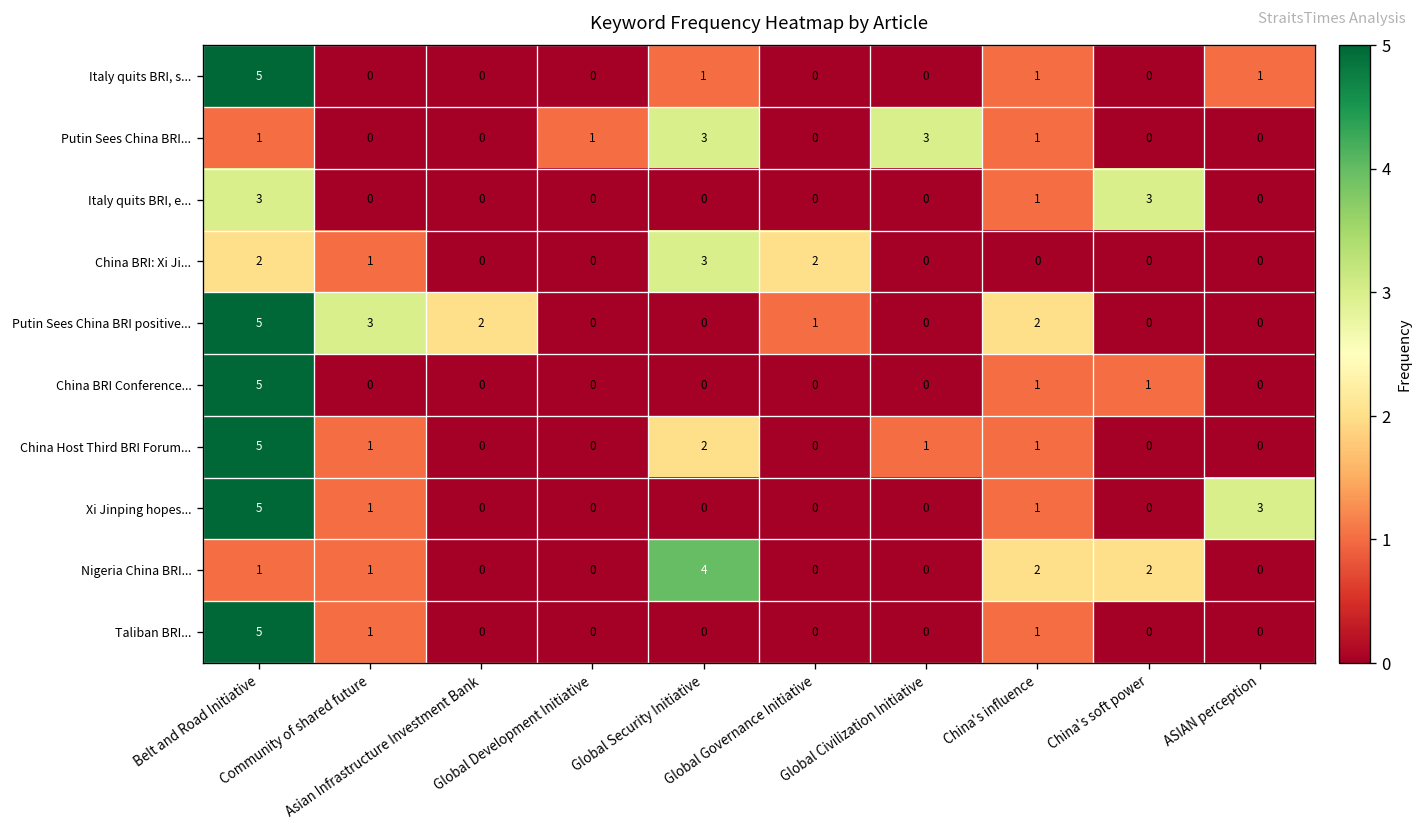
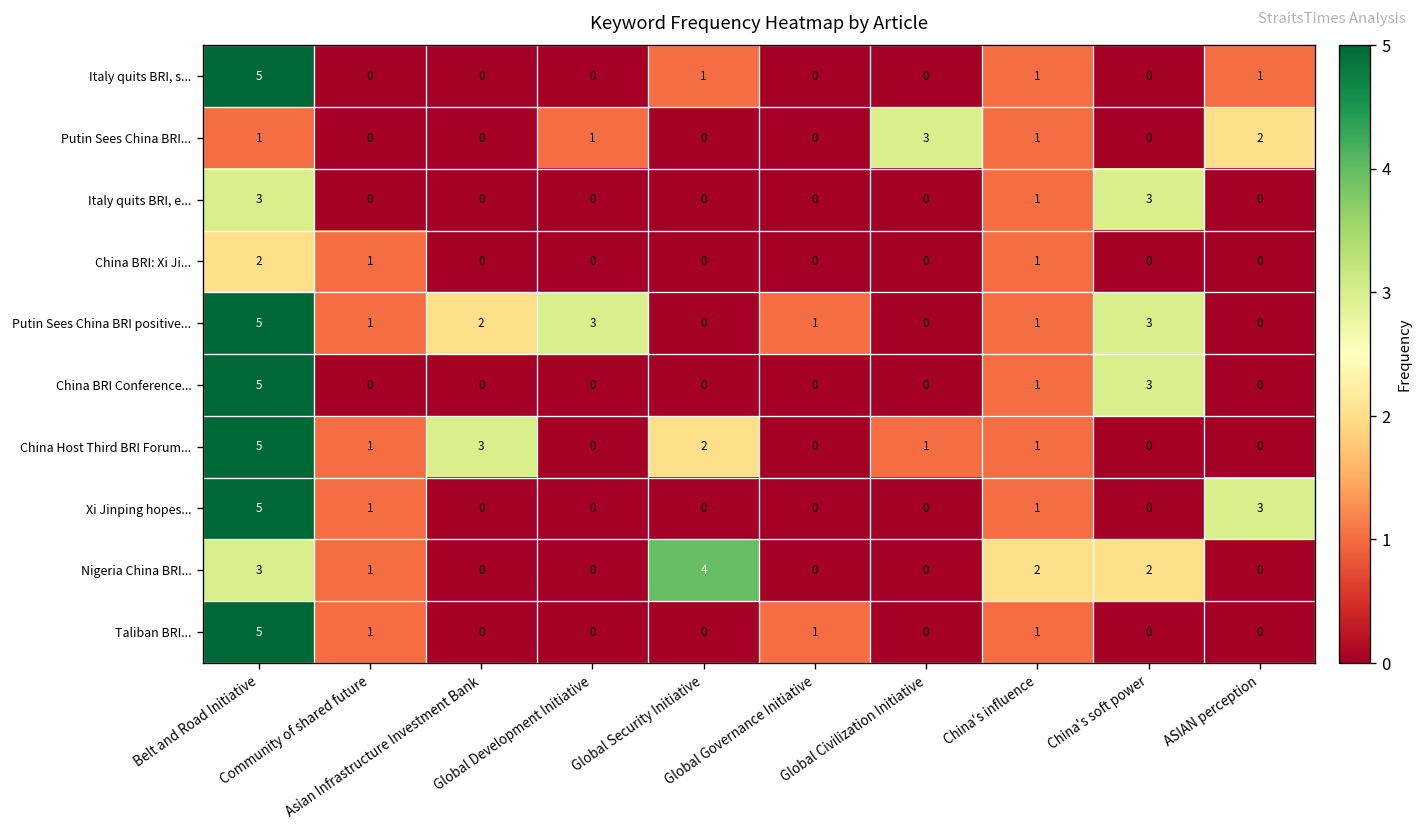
  {
    "Italy quits BRI, s...": {
      "Belt and Road Initiative": 5,
      "Community of shared future": 0,
      "Asian Infrastructure Investment Bank": 0,
      "Global Development Initiative": 0,
      "Global Security Initiative": 1,
      "Global Governance Initiative": 0,
      "Global Civilization Initiative": 0,
      "China's influence": 1,
      "China's soft power": 0,
      "ASIAN perception": 1
    },
    "Putin Sees China BRI...": {
      "Belt and Road Initiative": 1,
      "Community of shared future": 0,
      "Asian Infrastructure Investment Bank": 0,
      "Global Development Initiative": 1,
-     "Global Security Initiative": 3,
+     "Global Security Initiative": 0,
      "Global Governance Initiative": 0,
      "Global Civilization Initiative": 3,
      "China's influence": 1,
      "China's soft power": 0,
-     "ASIAN perception": 0
+     "ASIAN perception": 2
    },
    "Italy quits BRI, e...": {
      "Belt and Road Initiative": 3,
      "Community of shared future": 0,
      "Asian Infrastructure Investment Bank": 0,
      "Global Development Initiative": 0,
      "Global Security Initiative": 0,
      "Global Governance Initiative": 0,
      "Global Civilization Initiative": 0,
      "China's influence": 1,
      "China's soft power": 3,
      "ASIAN perception": 0
    },
    "China BRI: Xi Ji...": {
      "Belt and Road Initiative": 2,
      "Community of shared future": 1,
      "Asian Infrastructure Investment Bank": 0,
      "Global Development Initiative": 0,
-     "Global Security Initiative": 3,
-     "Global Governance Initiative": 2,
+     "Global Security Initiative": 0,
+     "Global Governance Initiative": 0,
      "Global Civilization Initiative": 0,
-     "China's influence": 0,
+     "China's influence": 1,
      "China's soft power": 0,
      "ASIAN perception": 0
    },
    "Putin Sees China BRI positive...": {
      "Belt and Road Initiative": 5,
-     "Community of shared future": 3,
+     "Community of shared future": 1,
      "Asian Infrastructure Investment Bank": 2,
-     "Global Development Initiative": 0,
+     "Global Development Initiative": 3,
      "Global Security Initiative": 0,
      "Global Governance Initiative": 1,
      "Global Civilization Initiative": 0,
-     "China's influence": 2,
-     "China's soft power": 0,
+     "China's influence": 1,
+     "China's soft power": 3,
      "ASIAN perception": 0
    },
    "China BRI Conference...": {
      "Belt and Road Initiative": 5,
      "Community of shared future": 0,
      "Asian Infrastructure Investment Bank": 0,
      "Global Development Initiative": 0,
      "Global Security Initiative": 0,
      "Global Governance Initiative": 0,
      "Global Civilization Initiative": 0,
      "China's influence": 1,
-     "China's soft power": 1,
+     "China's soft power": 3,
      "ASIAN perception": 0
    },
    "China Host Third BRI Forum...": {
      "Belt and Road Initiative": 5,
      "Community of shared future": 1,
-     "Asian Infrastructure Investment Bank": 0,
+     "Asian Infrastructure Investment Bank": 3,
      "Global Development Initiative": 0,
      "Global Security Initiative": 2,
      "Global Governance Initiative": 0,
      "Global Civilization Initiative": 1,
      "China's influence": 1,
      "China's soft power": 0,
      "ASIAN perception": 0
    },
    "Xi Jinping hopes...": {
      "Belt and Road Initiative": 5,
      "Community of shared future": 1,
      "Asian Infrastructure Investment Bank": 0,
      "Global Development Initiative": 0,
      "Global Security Initiative": 0,
      "Global Governance Initiative": 0,
      "Global Civilization Initiative": 0,
      "China's influence": 1,
      "China's soft power": 0,
      "ASIAN perception": 3
    },
    "Nigeria China BRI...": {
-     "Belt and Road Initiative": 1,
+     "Belt and Road Initiative": 3,
      "Community of shared future": 1,
      "Asian Infrastructure Investment Bank": 0,
      "Global Development Initiative": 0,
      "Global Security Initiative": 4,
      "Global Governance Initiative": 0,
      "Global Civilization Initiative": 0,
      "China's influence": 2,
      "China's soft power": 2,
      "ASIAN perception": 0
    },
    "Taliban BRI...": {
      "Belt and Road Initiative": 5,
      "Community of shared future": 1,
      "Asian Infrastructure Investment Bank": 0,
      "Global Development Initiative": 0,
      "Global Security Initiative": 0,
-     "Global Governance Initiative": 0,
+     "Global Governance Initiative": 1,
      "Global Civilization Initiative": 0,
      "China's influence": 1,
      "China's soft power": 0,
      "ASIAN perception": 0
    }
  }
